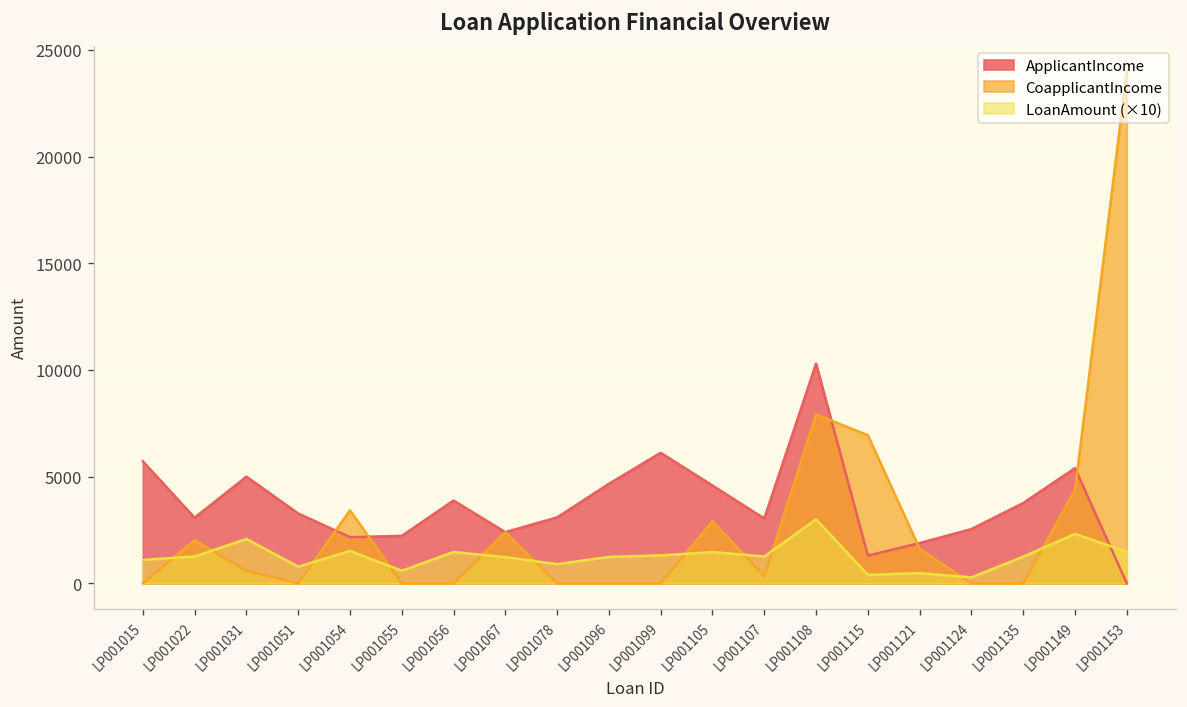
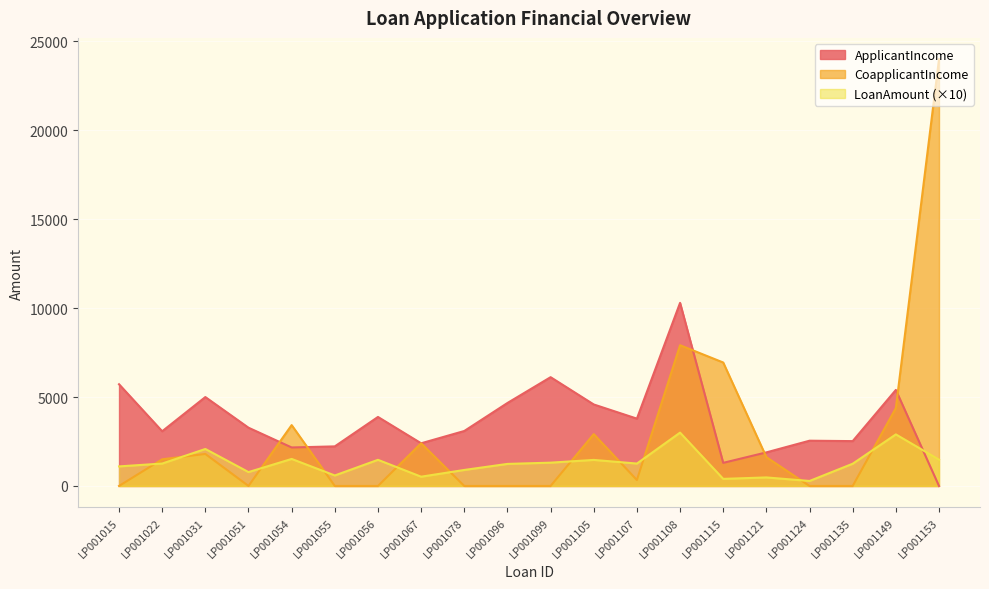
  {
    "ApplicantIncome": {
      "LP001015": 5700,
      "LP001022": 3100,
      "LP001031": 5000,
      "LP001051": 3300,
      "LP001054": 2200,
      "LP001055": 2200,
      "LP001056": 3900,
      "LP001078": 3100,
      "LP001096": 4700,
      "LP001099": 6100,
      "LP001105": 4600,
-     "LP001107": 3000,
+     "LP001107": 3800,
      "LP001108": 10300,
      "LP001115": 1300,
      "LP001121": 1900,
      "LP001124": 2500,
-     "LP001135": 3800,
+     "LP001135": 2500,
      "LP001149": 5400,
      "LP001153": 0
    },
    "CoapplicantIncome": {
      "LP001015": 0,
-     "LP001022": 2000,
-     "LP001031": 600,
+     "LP001022": 1500,
+     "LP001031": 1800,
      "LP001051": 0,
      "LP001054": 3400,
      "LP001055": 0,
      "LP001056": 0,
      "LP001078": 0,
      "LP001096": 0,
      "LP001099": 0,
      "LP001105": 2900,
      "LP001107": 300,
      "LP001108": 7900,
      "LP001115": 6900,
      "LP001121": 1600,
      "LP001124": 0,
      "LP001135": 0,
      "LP001149": 4400
    },
    "LoanAmount (×10)": {
      "LP001015": 1100,
      "LP001022": 1300,
      "LP001031": 2100,
      "LP001051": 800,
      "LP001054": 1500,
      "LP001055": 600,
      "LP001056": 1500,
-     "LP001067": 1200,
+     "LP001067": 500,
      "LP001078": 900,
      "LP001096": 1200,
      "LP001099": 1300,
      "LP001105": 1500,
      "LP001107": 1300,
      "LP001108": 3000,
      "LP001115": 400,
      "LP001121": 500,
      "LP001124": 300,
      "LP001135": 1300,
-     "LP001149": 2300,
+     "LP001149": 2900,
      "LP001153": 1500
    }
  }
